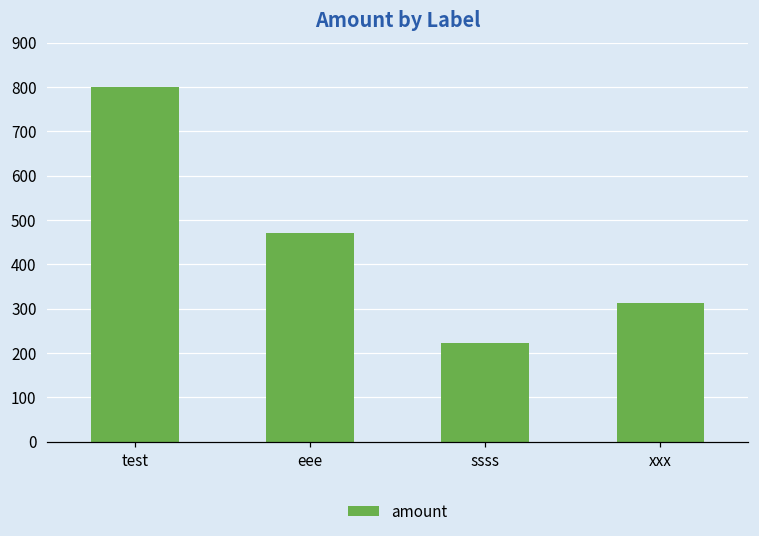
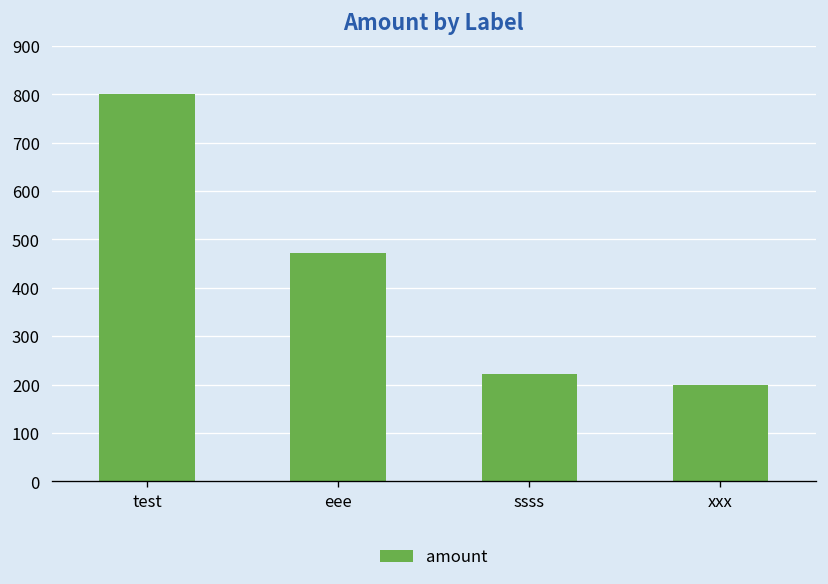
  {
    "test": 800,
    "eee": 470,
    "ssss": 220,
-   "xxx": 310
+   "xxx": 200
  }
